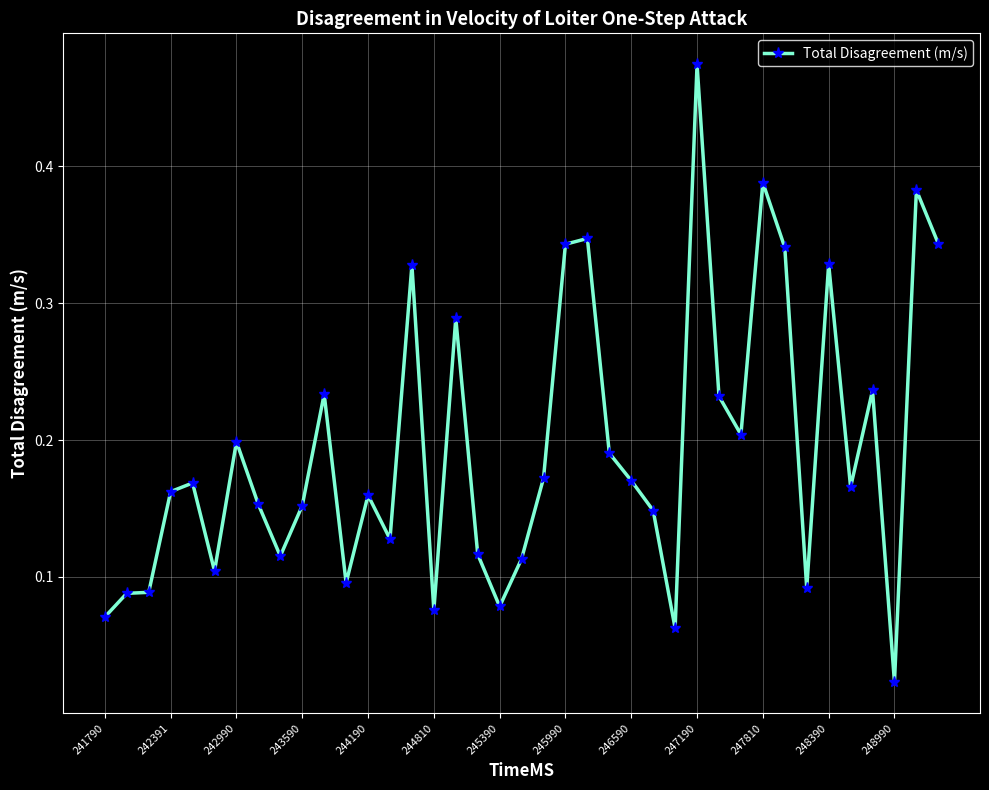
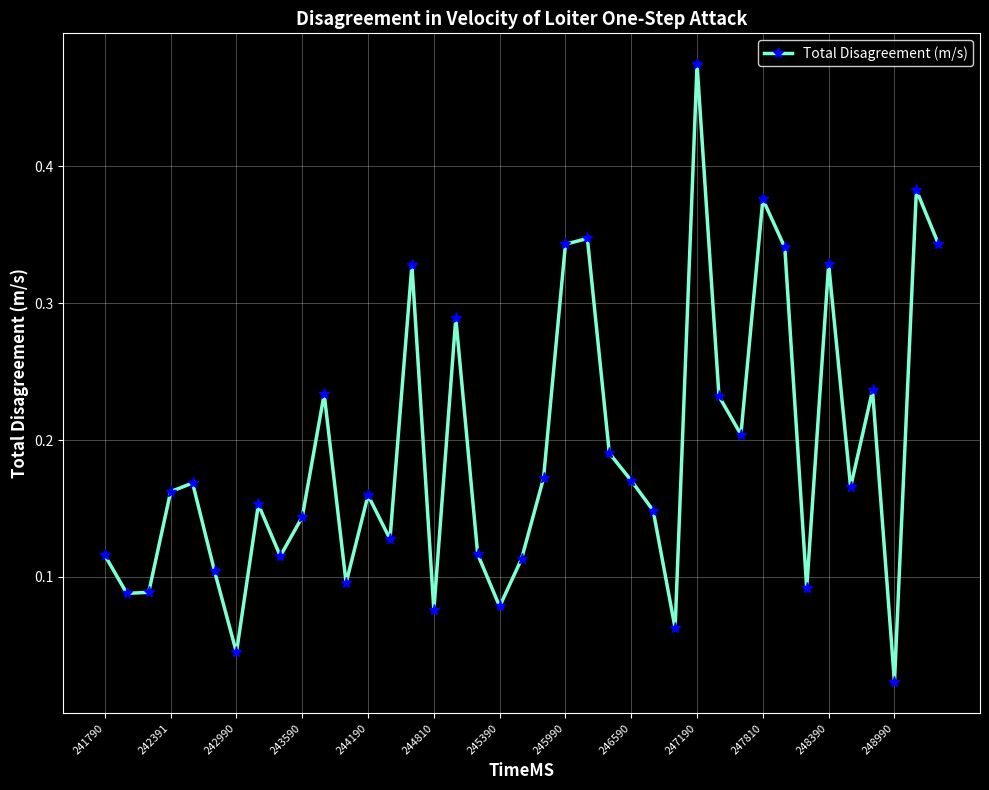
  {
-   "241790": 0.071,
+   "241790": 0.116,
    "242391": 0.162,
-   "242990": 0.199,
-   "243590": 0.152,
+   "242990": 0.045,
+   "243590": 0.144,
    "244190": 0.160,
    "244810": 0.076,
    "245390": 0.078,
    "245990": 0.343,
    "246590": 0.170,
    "247190": 0.475,
-   "247810": 0.388,
+   "247810": 0.376,
    "248390": 0.329,
    "248990": 0.023
  }
